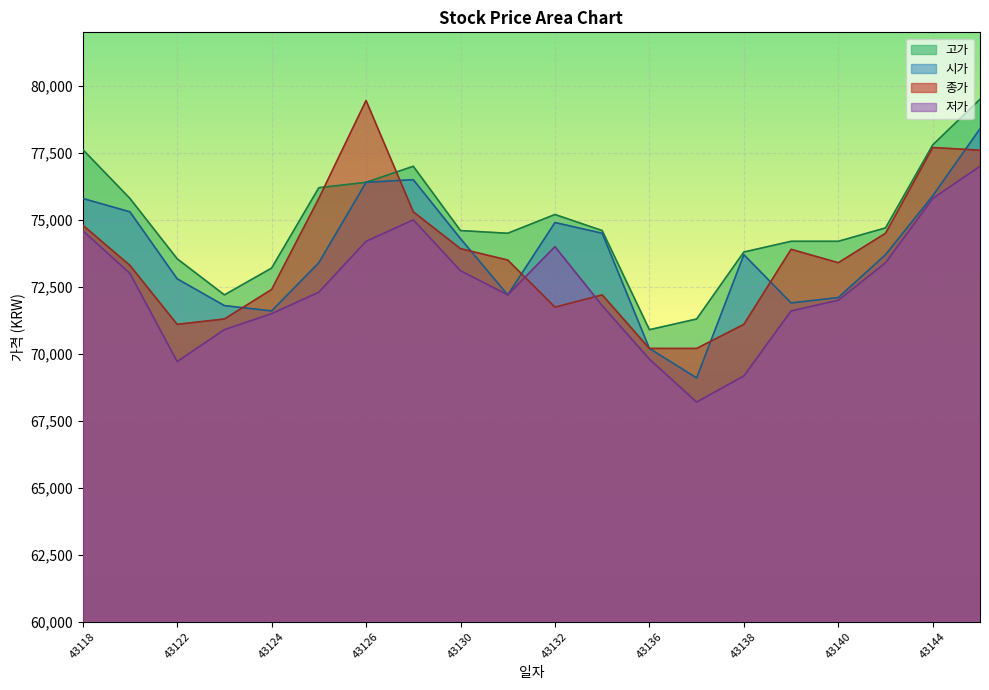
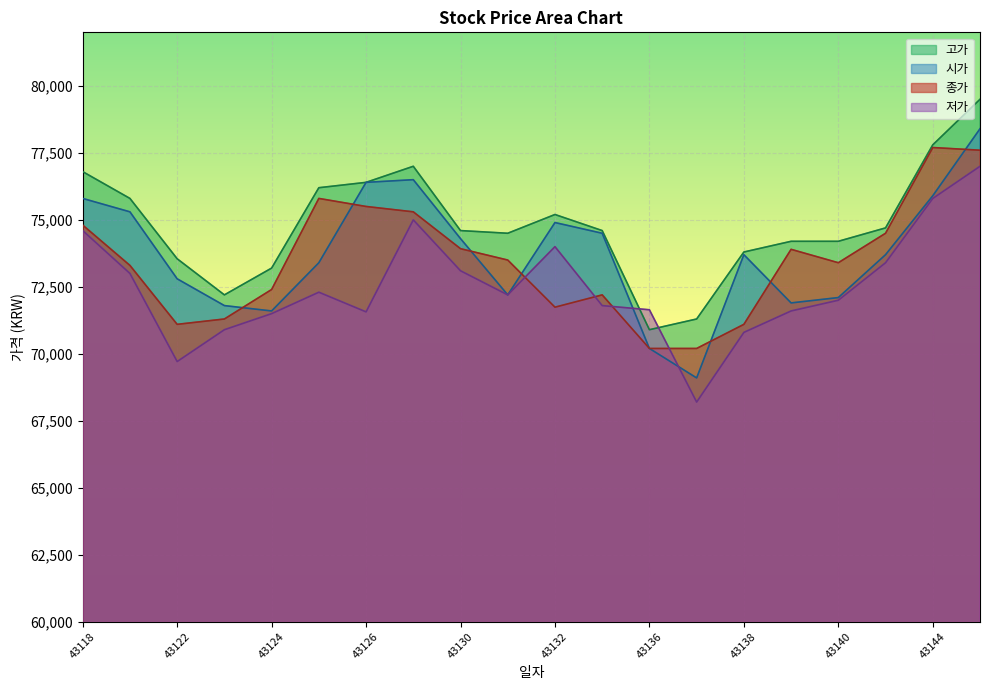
  {
    "고가": {
-     "43118": "77,600",
+     "43118": "76,800",
      "43122": "73,500",
      "43124": "73,200",
      "43130": "74,600",
      "43132": "75,200",
      "43136": "70,900",
      "43138": "73,800",
      "43140": "74,200",
      "43144": "77,800"
    },
    "시가": {
      "43118": "75,800",
      "43122": "72,800",
      "43124": "71,600",
      "43130": "74,300",
      "43132": "74,900",
      "43138": "73,700",
      "43140": "72,100",
      "43144": "75,900"
    },
    "종가": {
      "43118": "74,800",
      "43122": "71,100",
      "43124": "72,400",
-     "43126": "79,500",
+     "43126": "75,500",
      "43130": "73,900",
      "43132": "71,700",
      "43138": "71,100",
      "43140": "73,400",
      "43144": "77,700"
    },
    "저가": {
      "43118": "74,600",
      "43122": "69,700",
      "43124": "71,500",
-     "43126": "74,200",
+     "43126": "71,600",
      "43130": "73,100",
      "43132": "74,000",
-     "43136": "69,800",
-     "43138": "69,200",
+     "43136": "71,600",
+     "43138": "70,800",
      "43140": "72,000",
      "43144": "75,800"
    }
  }
